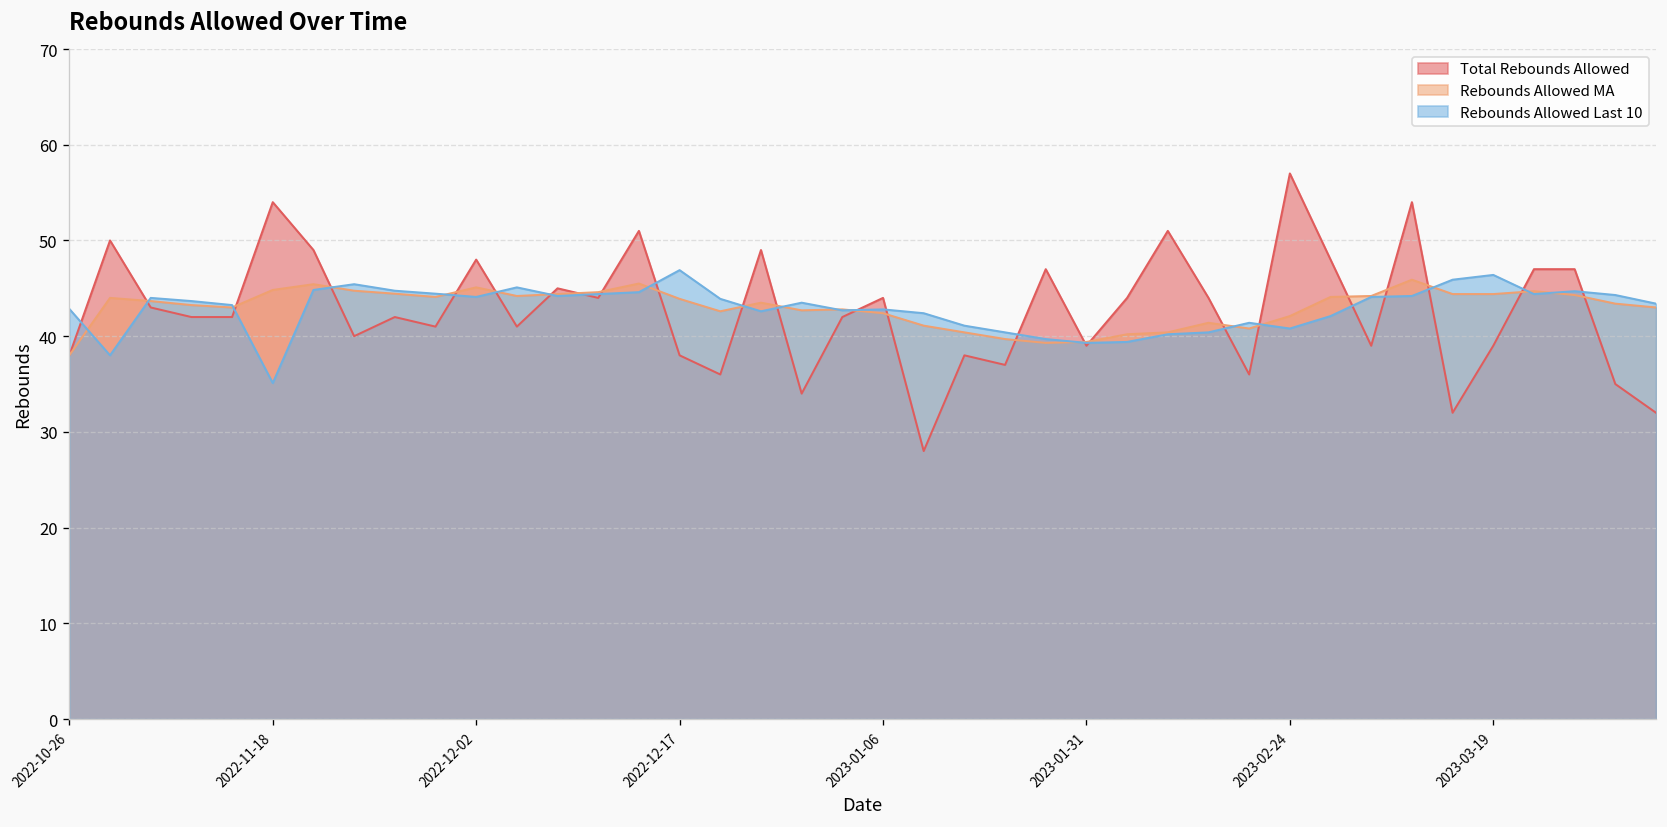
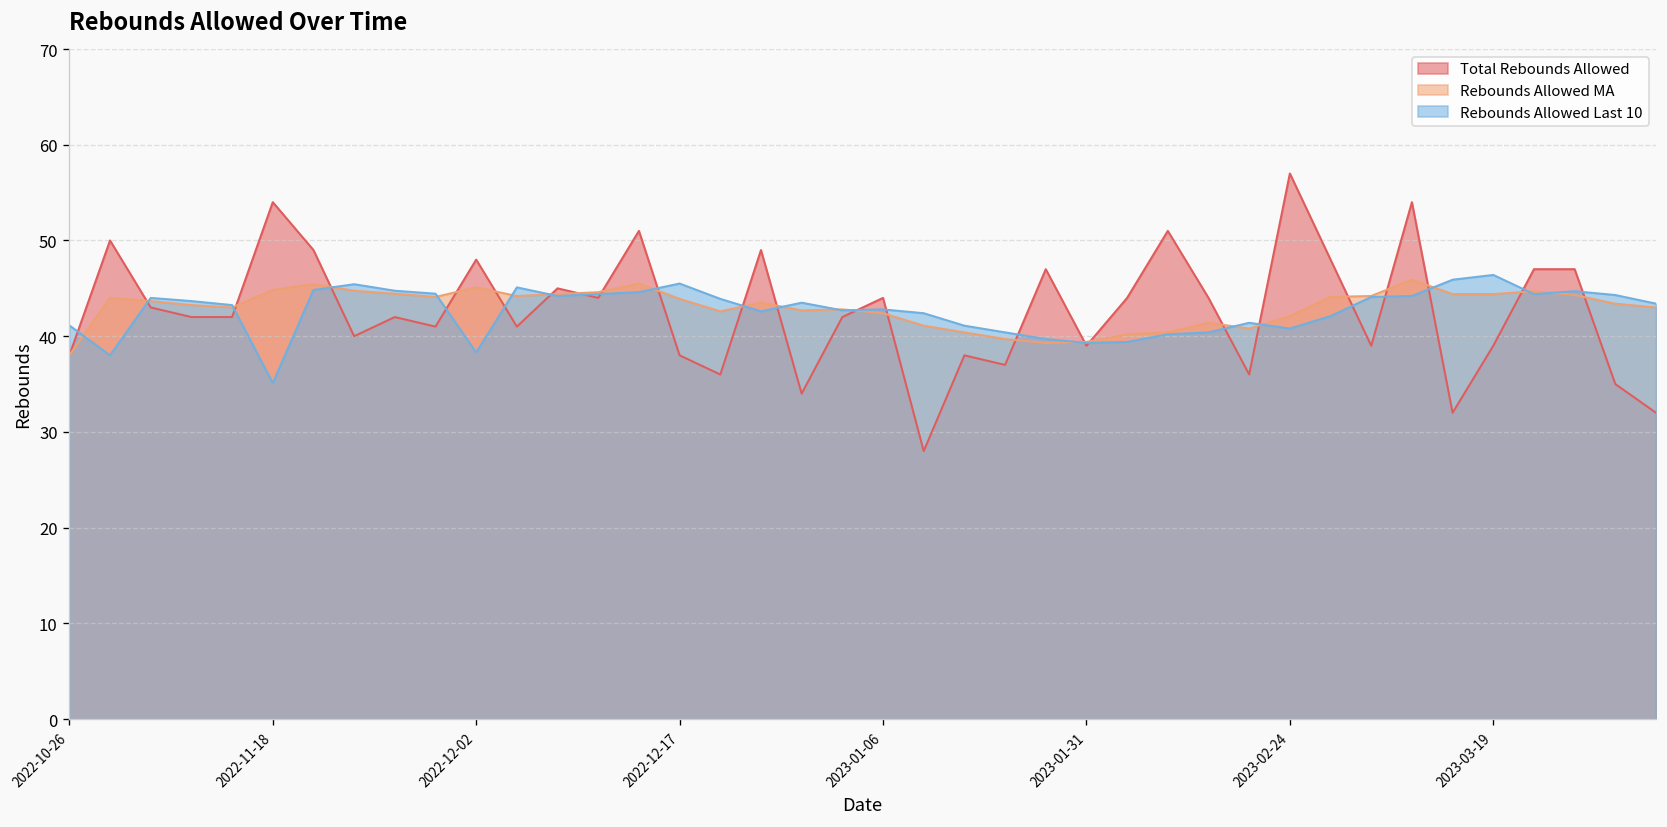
  {
    "Rebounds Allowed Last 10": {
-     "2022-10-26": 43,
+     "2022-10-26": 41,
      "2022-11-18": 35,
-     "2022-12-02": 44,
-     "2022-12-17": 47,
+     "2022-12-02": 38,
+     "2022-12-17": 46,
      "2023-01-06": 43,
      "2023-02-24": 41,
      "2023-03-19": 46
    }
  }
